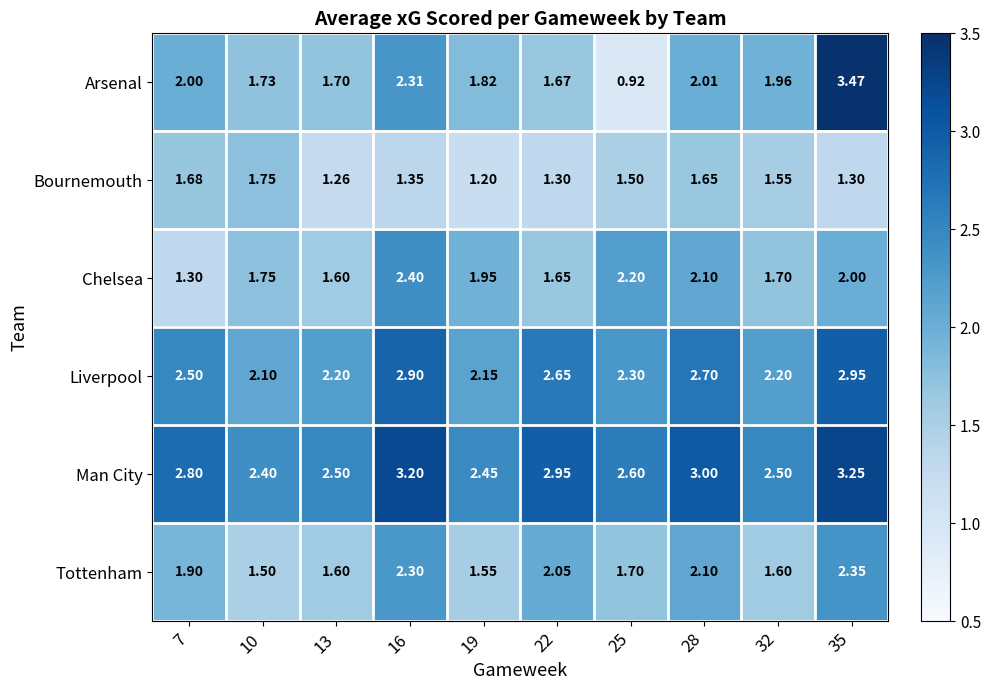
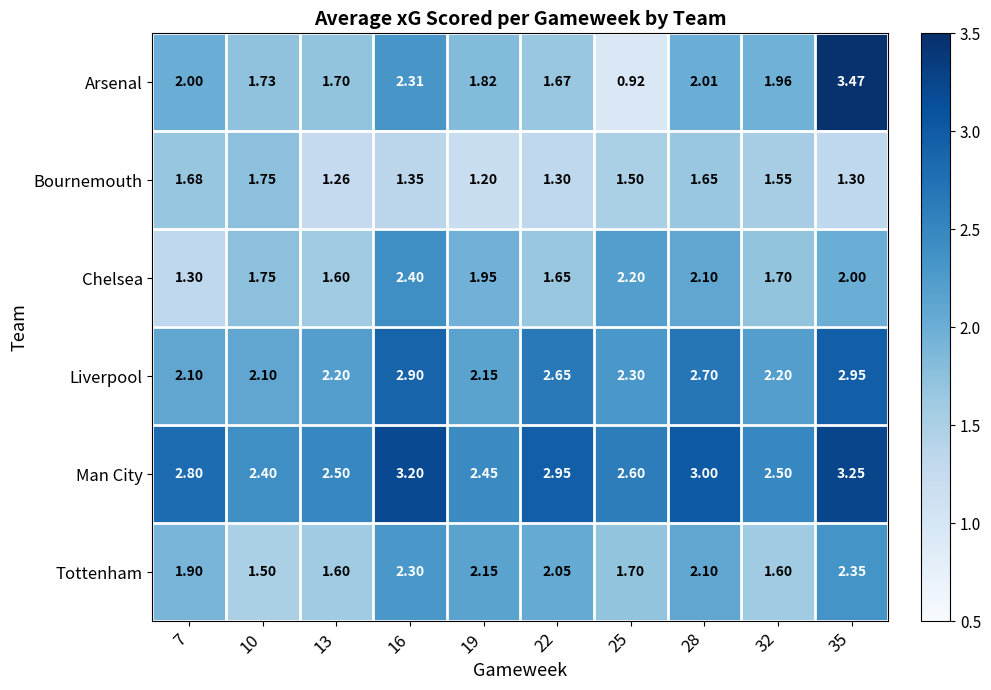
  {
    "Arsenal": {
      "7": 2.00,
      "10": 1.73,
      "13": 1.70,
      "16": 2.31,
      "19": 1.82,
      "22": 1.67,
      "25": 0.92,
      "28": 2.01,
      "32": 1.96,
      "35": 3.47
    },
    "Bournemouth": {
      "7": 1.68,
      "10": 1.75,
      "13": 1.26,
      "16": 1.35,
      "19": 1.20,
      "22": 1.30,
      "25": 1.50,
      "28": 1.65,
      "32": 1.55,
      "35": 1.30
    },
    "Chelsea": {
      "7": 1.30,
      "10": 1.75,
      "13": 1.60,
      "16": 2.40,
      "19": 1.95,
      "22": 1.65,
      "25": 2.20,
      "28": 2.10,
      "32": 1.70,
      "35": 2.00
    },
    "Liverpool": {
-     "7": 2.50,
+     "7": 2.10,
      "10": 2.10,
      "13": 2.20,
      "16": 2.90,
      "19": 2.15,
      "22": 2.65,
      "25": 2.30,
      "28": 2.70,
      "32": 2.20,
      "35": 2.95
    },
    "Man City": {
      "7": 2.80,
      "10": 2.40,
      "13": 2.50,
      "16": 3.20,
      "19": 2.45,
      "22": 2.95,
      "25": 2.60,
      "28": 3.00,
      "32": 2.50,
      "35": 3.25
    },
    "Tottenham": {
      "7": 1.90,
      "10": 1.50,
      "13": 1.60,
      "16": 2.30,
-     "19": 1.55,
+     "19": 2.15,
      "22": 2.05,
      "25": 1.70,
      "28": 2.10,
      "32": 1.60,
      "35": 2.35
    }
  }
